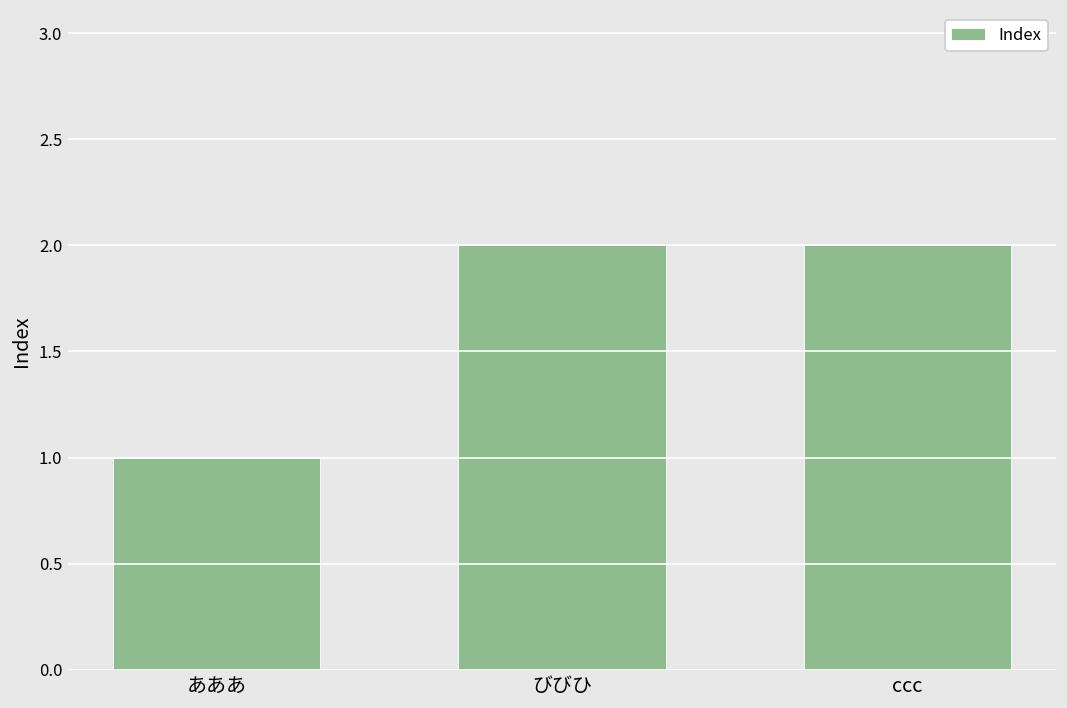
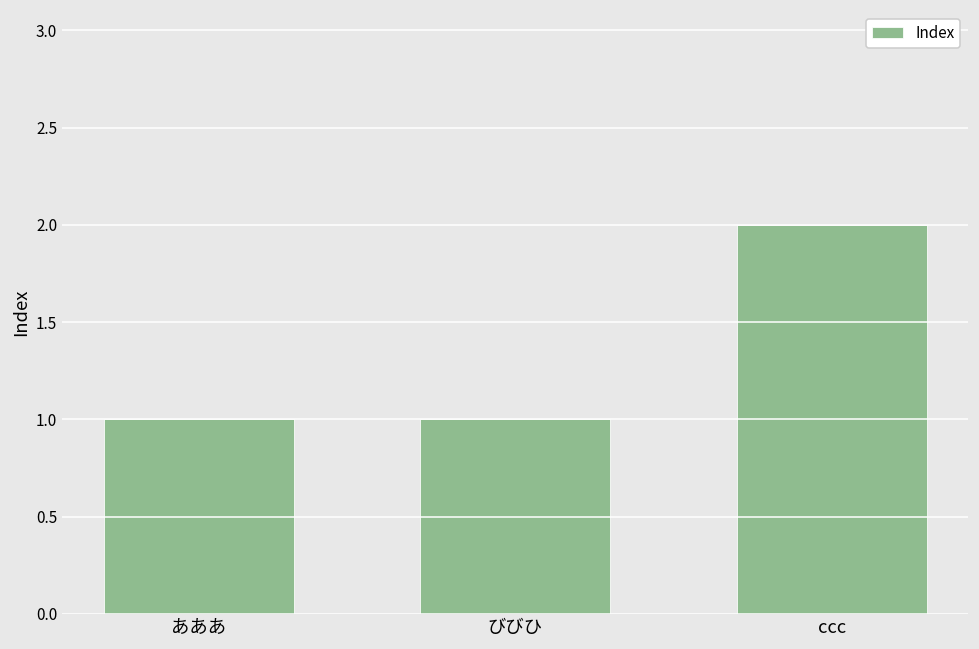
  {
    "あああ": 1,
-   "びびひ": 2,
+   "びびひ": 1,
    "ccc": 2
  }
